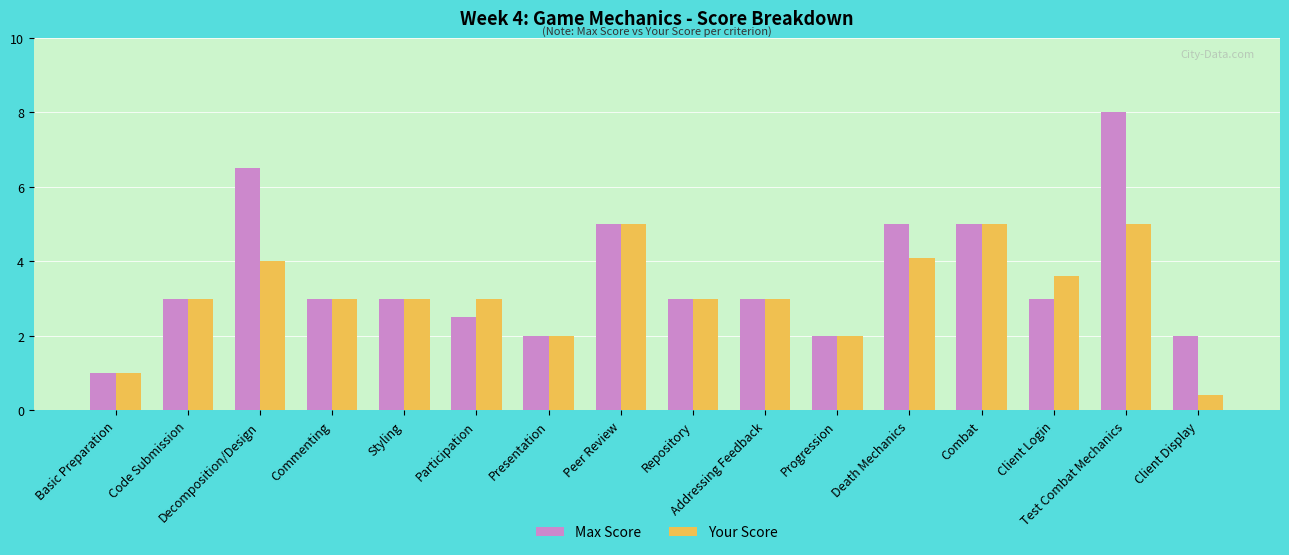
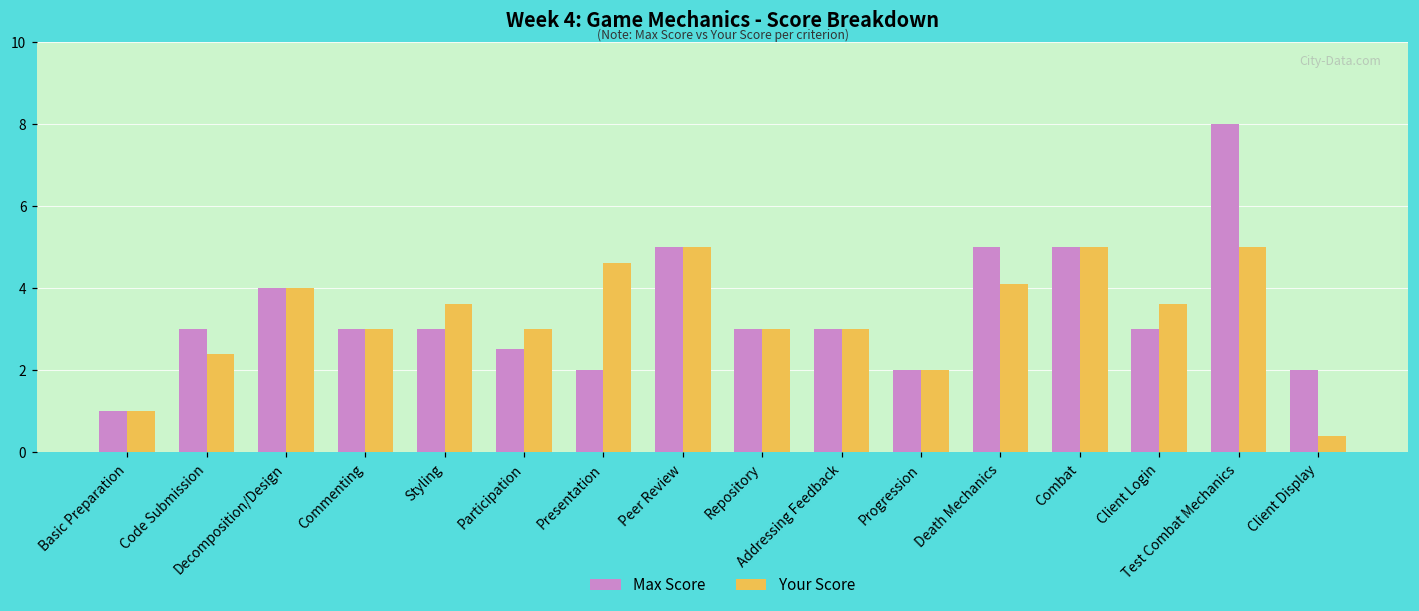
  {
    "Max Score": {
      "Basic Preparation": 1.0,
      "Code Submission": 3.0,
-     "Decomposition/Design": 6.5,
+     "Decomposition/Design": 4.0,
      "Commenting": 3.0,
      "Styling": 3.0,
      "Participation": 2.5,
      "Presentation": 2.0,
      "Peer Review": 5.0,
      "Repository": 3.0,
      "Addressing Feedback": 3.0,
      "Progression": 2.0,
      "Death Mechanics": 5.0,
      "Combat": 5.0,
      "Client Login": 3.0,
      "Test Combat Mechanics": 8.0,
      "Client Display": 2.0
    },
    "Your Score": {
      "Basic Preparation": 1.0,
-     "Code Submission": 3.0,
+     "Code Submission": 2.4,
      "Decomposition/Design": 4.0,
      "Commenting": 3.0,
-     "Styling": 3.0,
+     "Styling": 3.6,
      "Participation": 3.0,
-     "Presentation": 2.0,
+     "Presentation": 4.6,
      "Peer Review": 5.0,
      "Repository": 3.0,
      "Addressing Feedback": 3.0,
      "Progression": 2.0,
      "Death Mechanics": 4.1,
      "Combat": 5.0,
      "Client Login": 3.6,
      "Test Combat Mechanics": 5.0,
      "Client Display": 0.4
    }
  }
